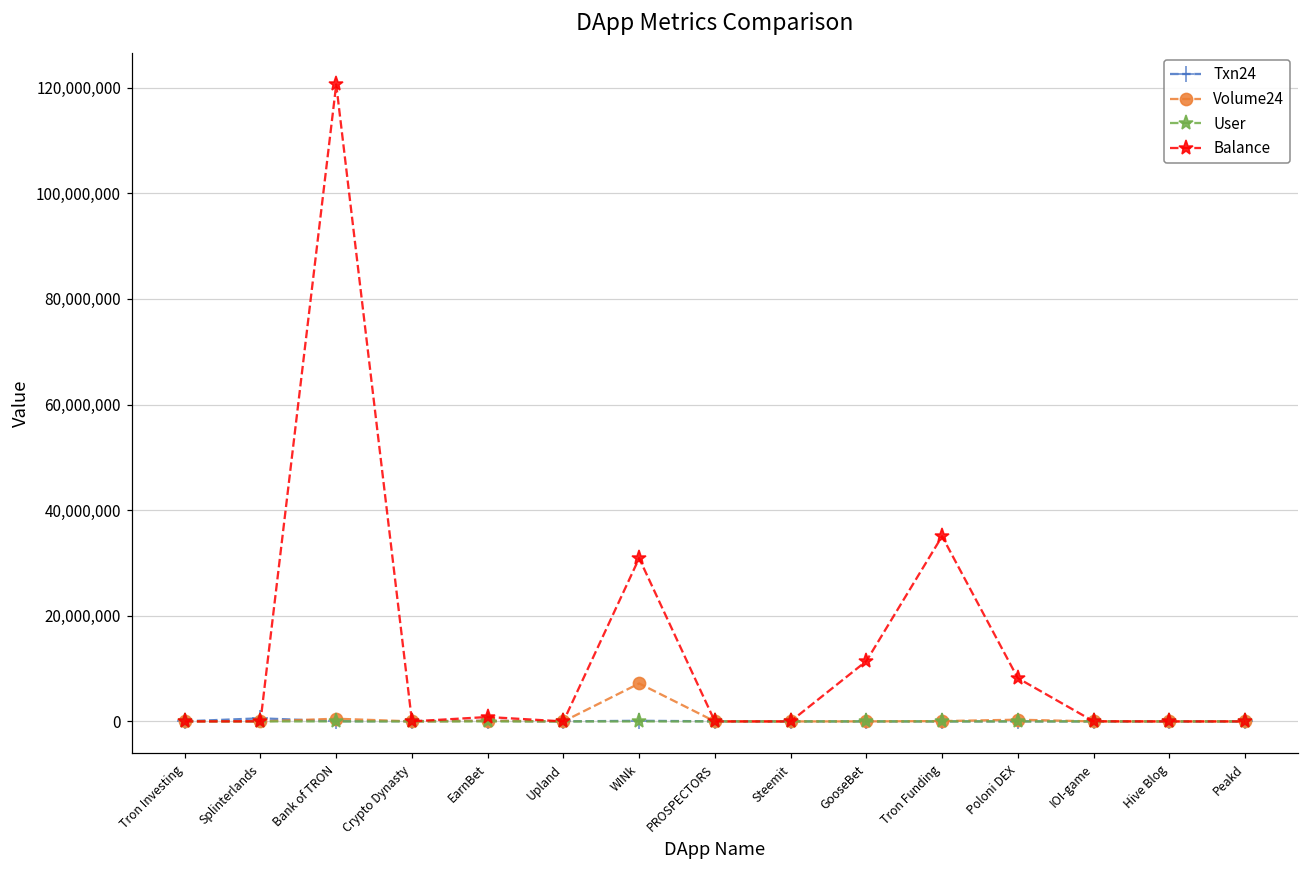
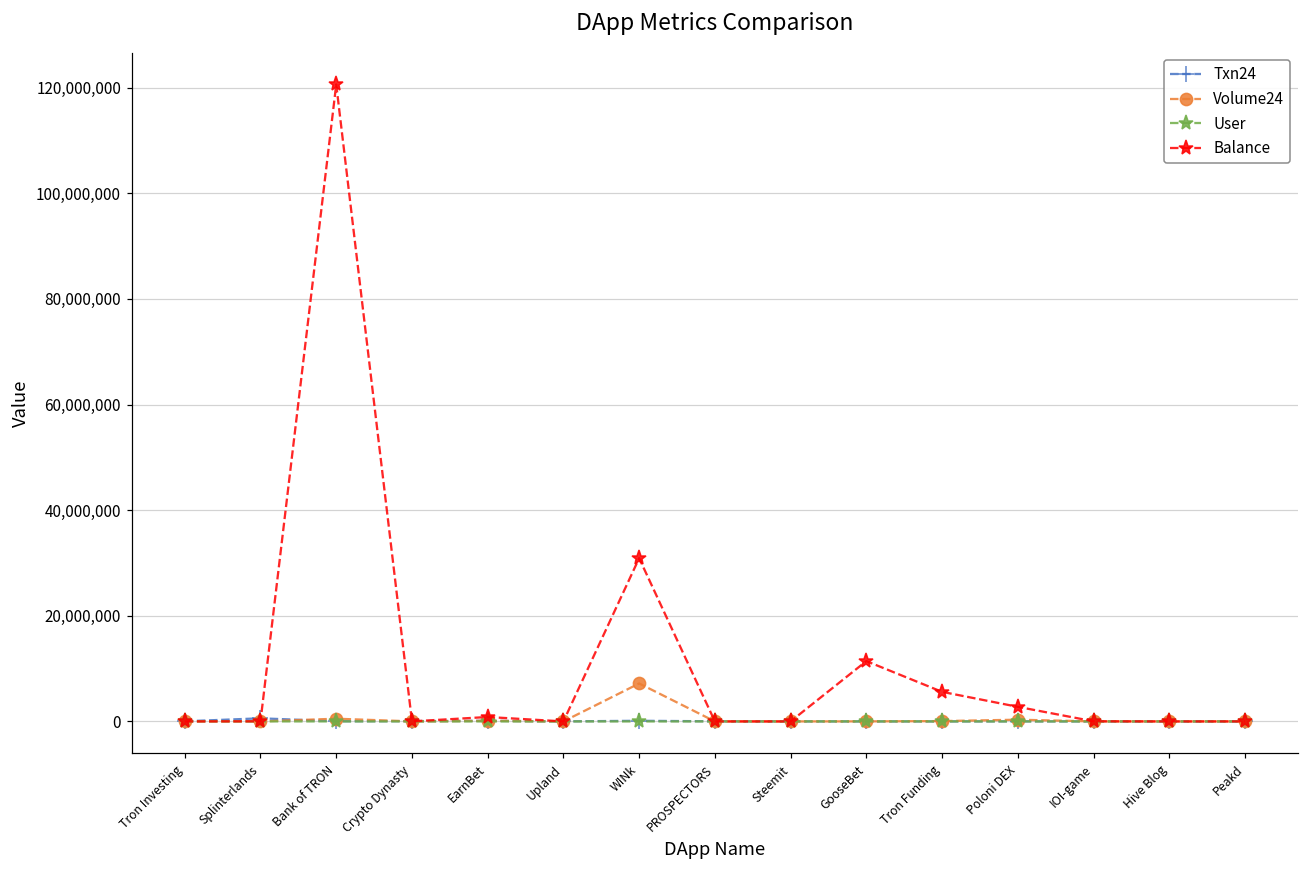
  {
    "Txn24": {
      "Splinterlands": "1,000,000"
    },
    "Volume24": {
      "WINk": "7,000,000"
    },
    "Balance": {
      "Bank of TRON": "121,000,000",
      "EarnBet": "1,000,000",
      "WINk": "31,000,000",
      "GooseBet": "11,000,000",
-     "Tron Funding": "35,000,000",
-     "Poloni DEX": "8,000,000"
+     "Tron Funding": "6,000,000",
+     "Poloni DEX": "3,000,000"
    }
  }
